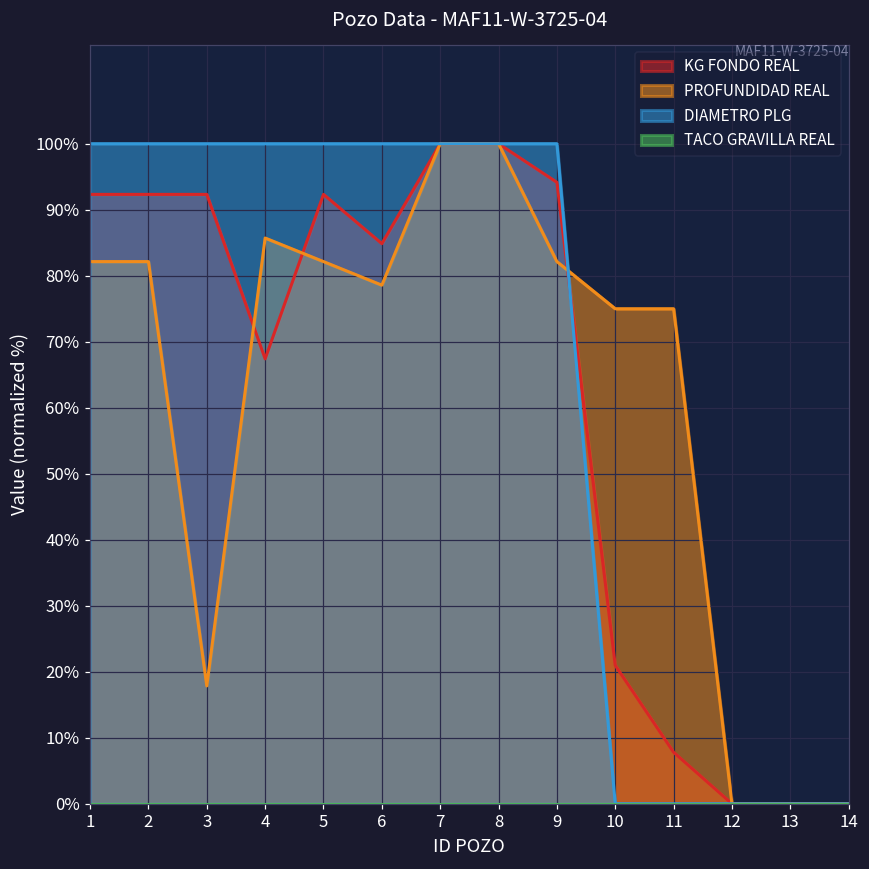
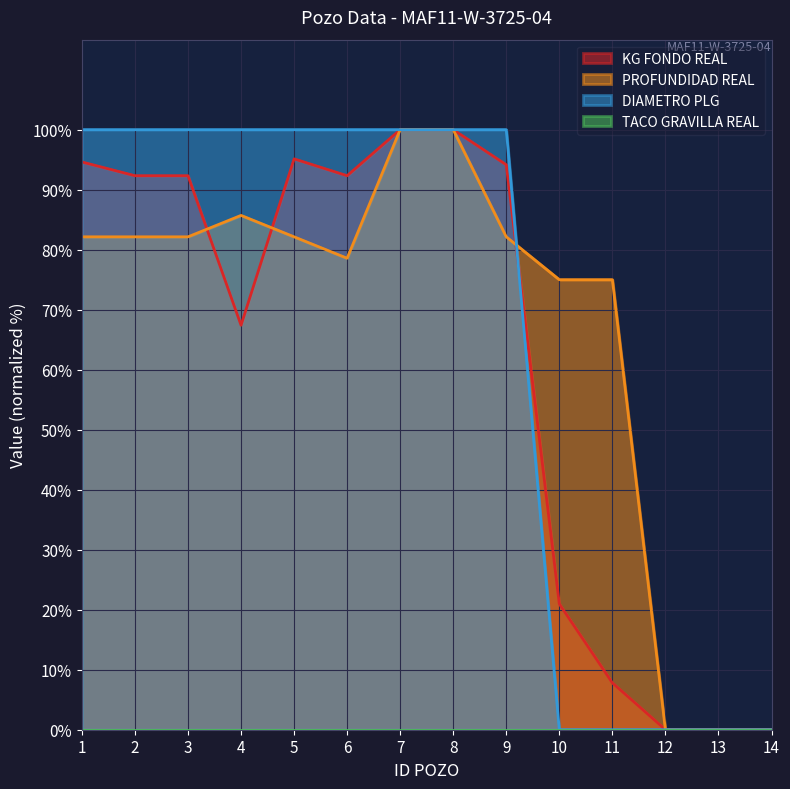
  {
    "KG FONDO REAL": {
-     "1": "92%",
+     "1": "95%",
      "2": "92%",
      "3": "92%",
      "4": "67%",
-     "5": "92%",
-     "6": "85%",
+     "5": "95%",
+     "6": "92%",
      "9": "94%",
      "10": "21%",
      "11": "8%"
    },
    "PROFUNDIDAD REAL": {
      "1": "82%",
      "2": "82%",
-     "3": "18%",
+     "3": "82%",
      "4": "86%",
      "5": "82%",
      "6": "79%",
      "9": "82%",
      "10": "75%",
      "11": "75%"
    },
    "DIAMETRO PLG": {
      "1": "100%",
      "2": "100%",
      "3": "100%",
      "4": "100%",
      "5": "100%",
      "6": "100%",
      "9": "100%"
    },
    "TACO GRAVILLA REAL": {
      "1": "0%",
      "2": "0%",
      "3": "0%",
      "4": "0%",
      "5": "0%",
      "6": "0%",
      "7": "0%",
      "8": "0%",
      "9": "0%"
    }
  }
